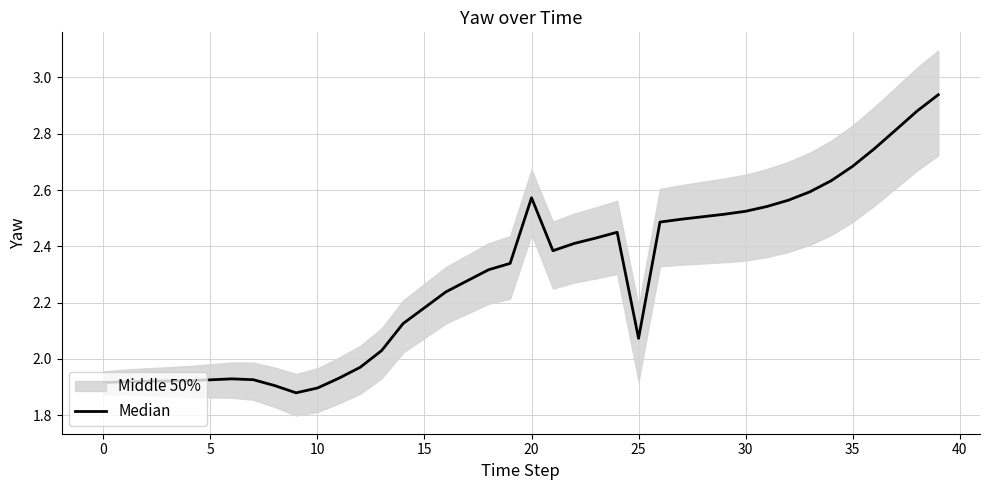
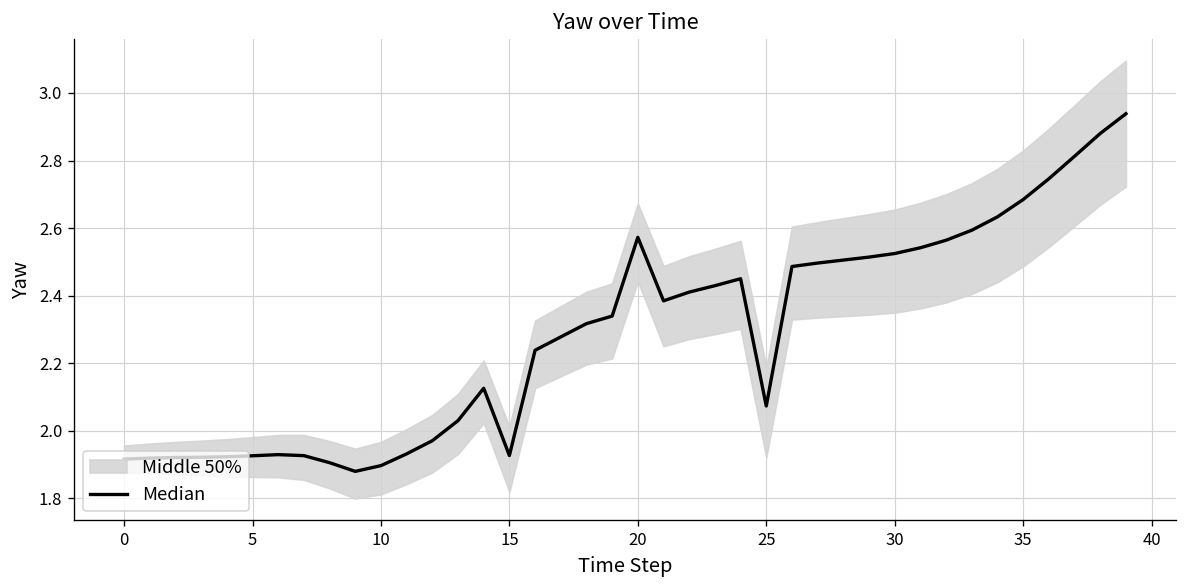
  {
    "Median": {
      "5": 1.93,
      "10": 1.90,
-     "15": 2.18,
+     "15": 1.93,
      "20": 2.57,
      "25": 2.07,
      "30": 2.52,
      "35": 2.68
    }
  }
